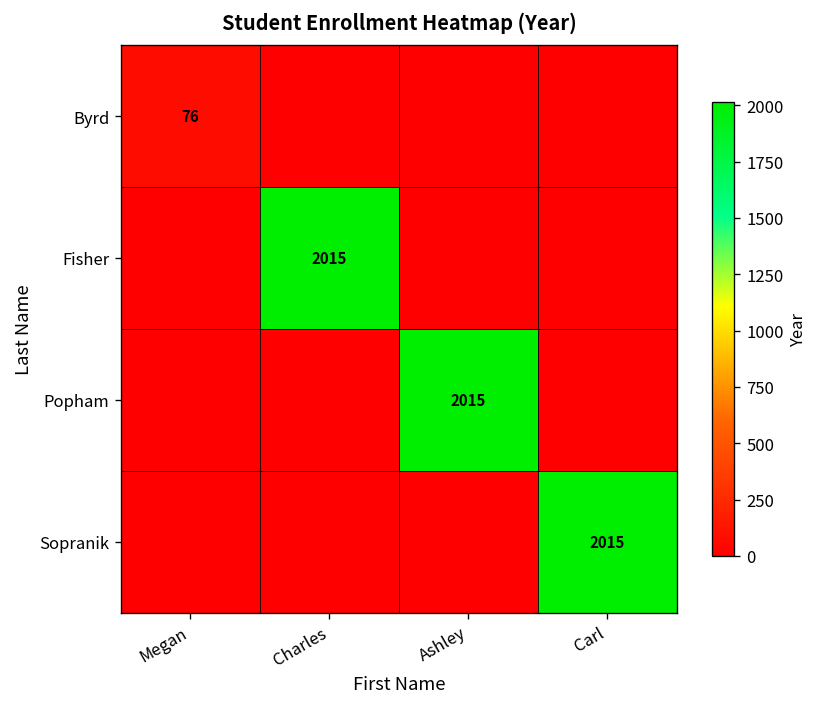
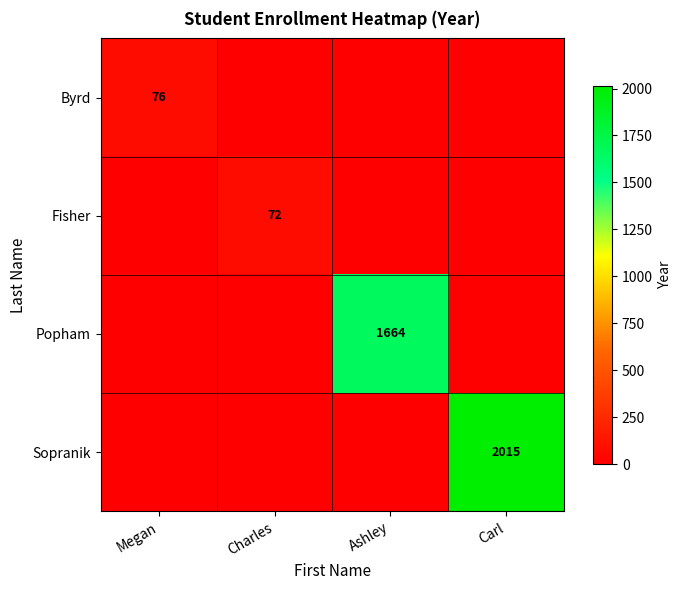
  {
    "Byrd": {
      "Megan": 76
    },
    "Fisher": {
-     "Charles": 2015
+     "Charles": 72
    },
    "Popham": {
-     "Ashley": 2015
+     "Ashley": 1664
    },
    "Sopranik": {
      "Carl": 2015
    }
  }
